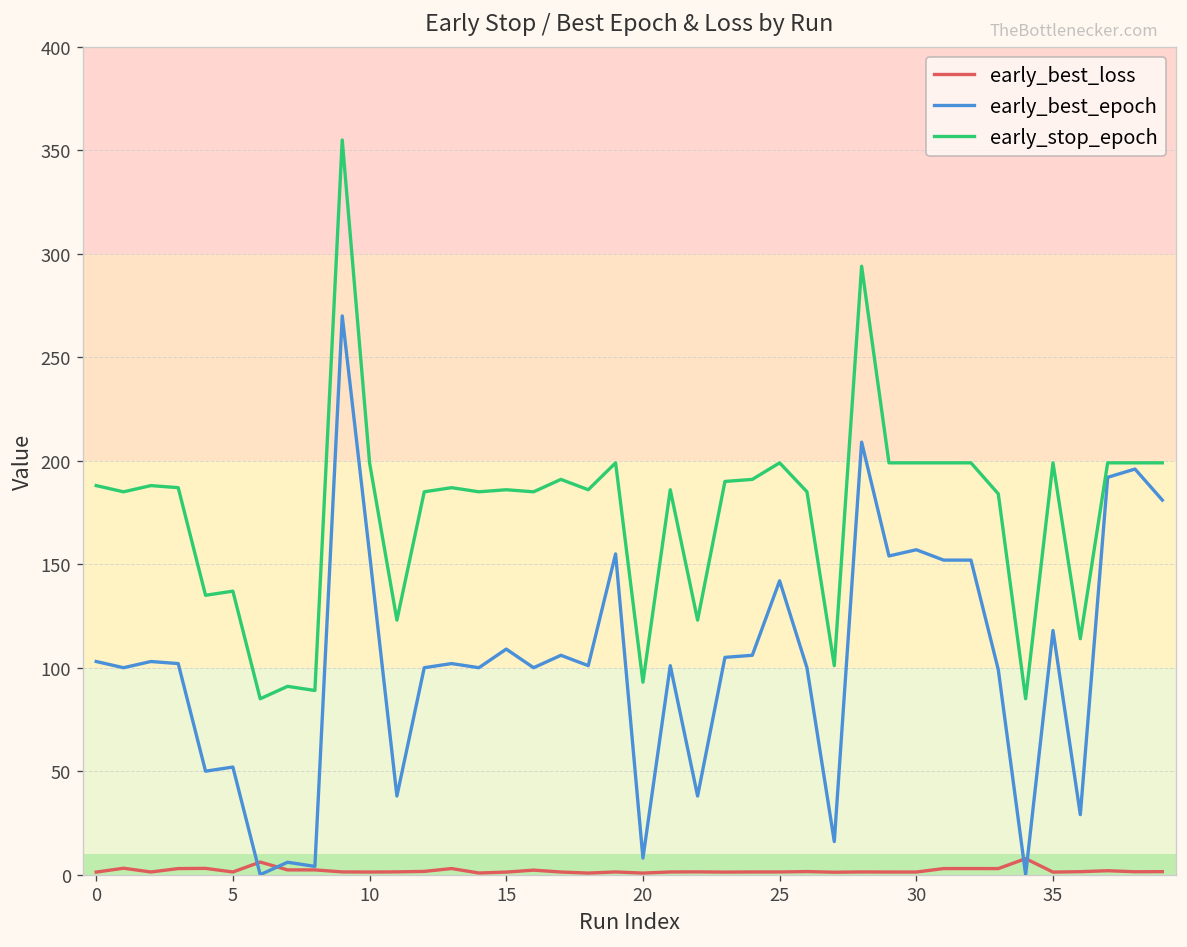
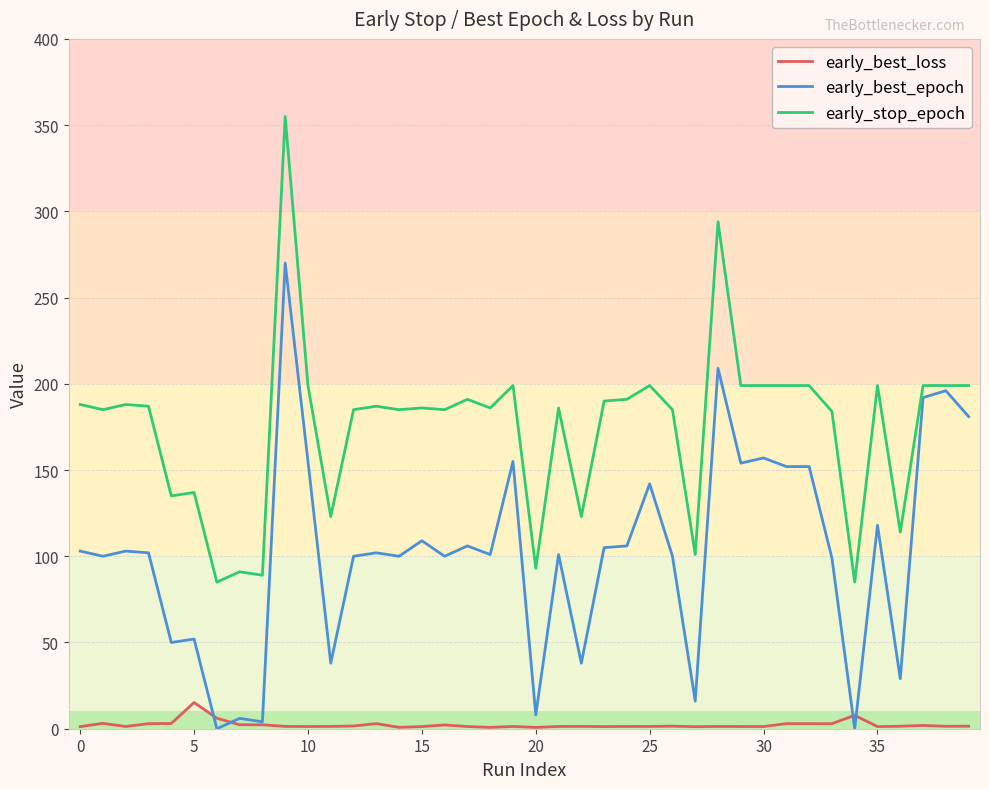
  {
    "early_best_loss": {
      "0": 1,
-     "5": 1,
+     "5": 15,
      "10": 1,
      "15": 1,
      "20": 1,
      "25": 1,
      "30": 1,
      "35": 1
    },
    "early_best_epoch": {
      "0": 103,
      "5": 52,
      "10": 155,
      "15": 109,
      "20": 8,
      "25": 142,
      "30": 157,
      "35": 118
    },
    "early_stop_epoch": {
      "0": 188,
      "5": 137,
      "10": 199,
      "15": 186,
      "20": 93,
      "25": 199,
      "30": 199,
      "35": 199
    }
  }
